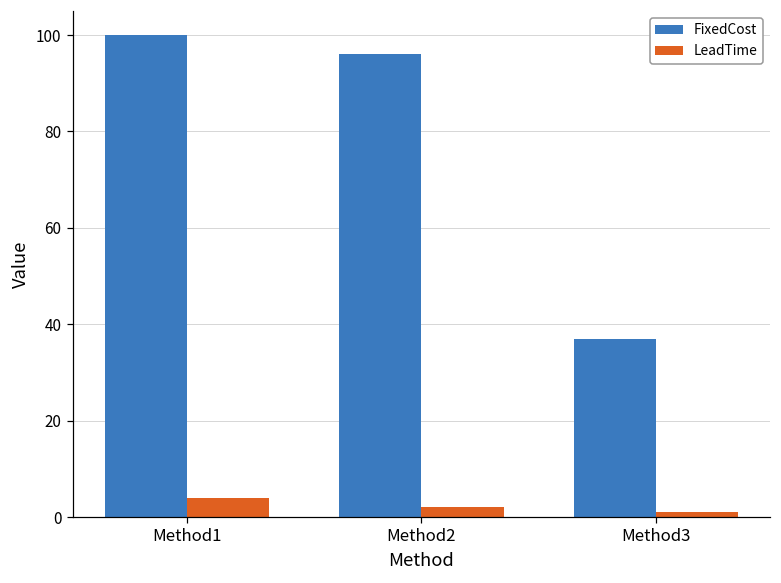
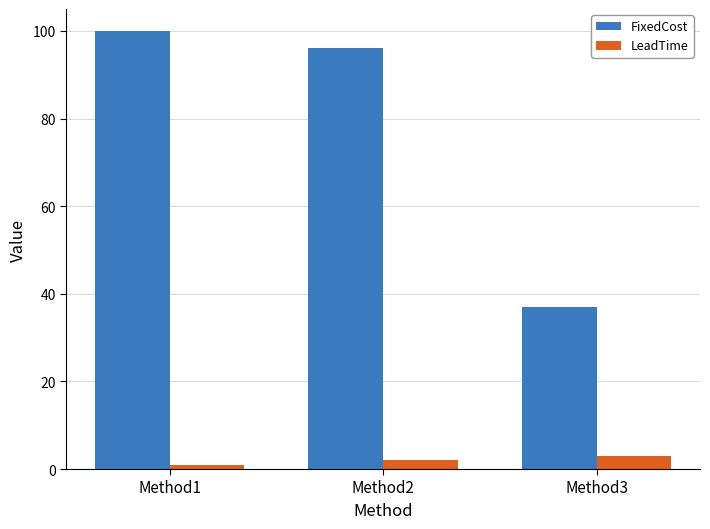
  {
    "FixedCost": {
      "Method1": 100,
      "Method2": 96,
      "Method3": 37
    },
    "LeadTime": {
-     "Method1": 4,
+     "Method1": 1,
      "Method2": 2,
-     "Method3": 1
+     "Method3": 3
    }
  }
